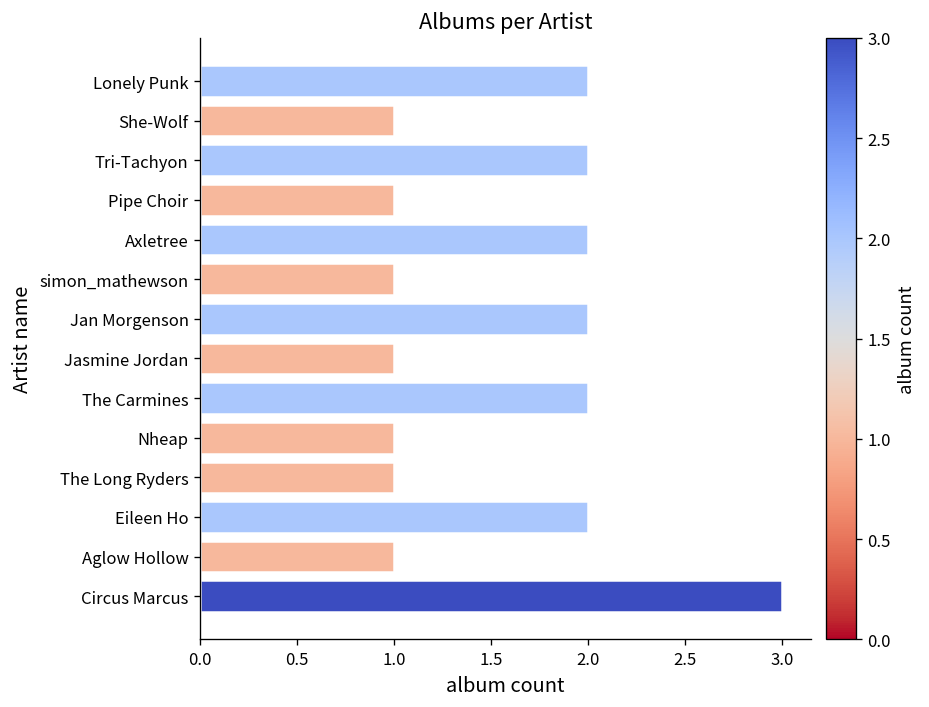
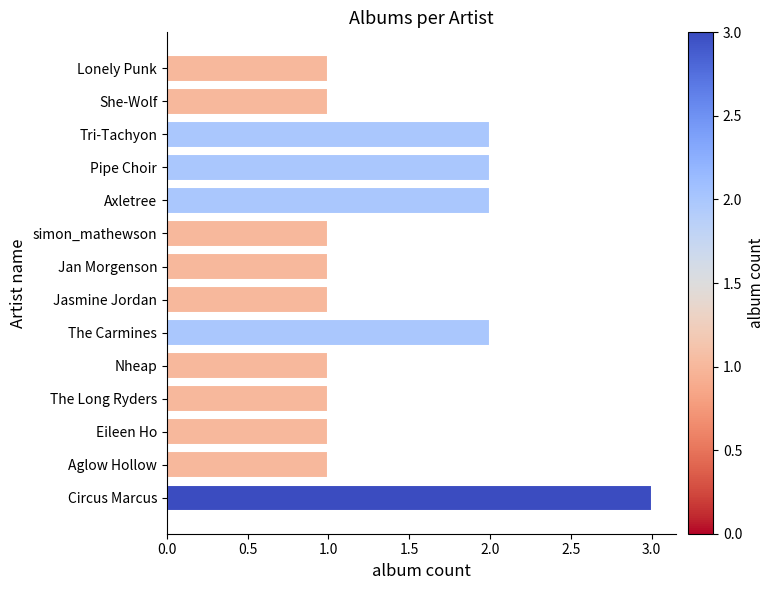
  {
-   "Lonely Punk": 2,
+   "Lonely Punk": 1,
    "She-Wolf": 1,
    "Tri-Tachyon": 2,
-   "Pipe Choir": 1,
+   "Pipe Choir": 2,
    "Axletree": 2,
    "simon_mathewson": 1,
-   "Jan Morgenson": 2,
+   "Jan Morgenson": 1,
    "Jasmine Jordan": 1,
    "The Carmines": 2,
    "Nheap": 1,
    "The Long Ryders": 1,
-   "Eileen Ho": 2,
+   "Eileen Ho": 1,
    "Aglow Hollow": 1,
    "Circus Marcus": 3
  }
